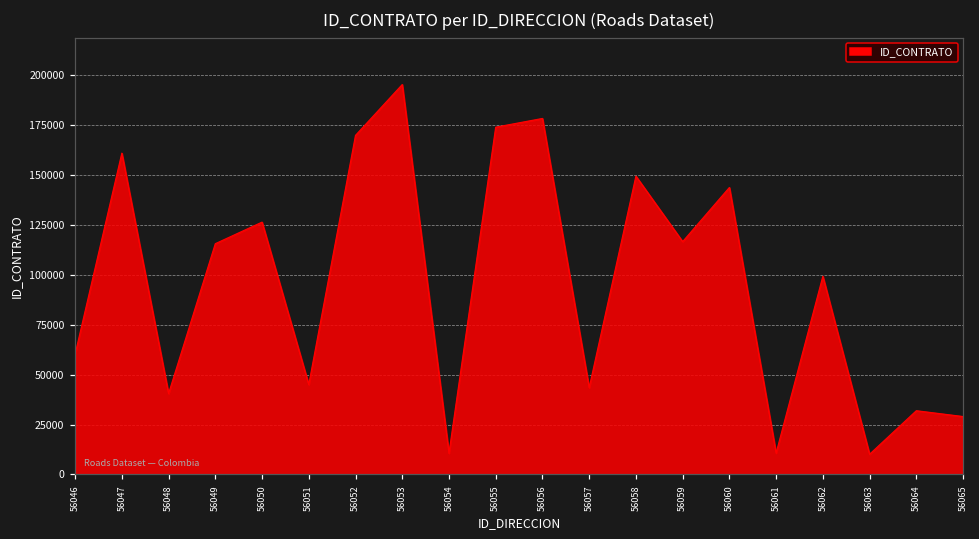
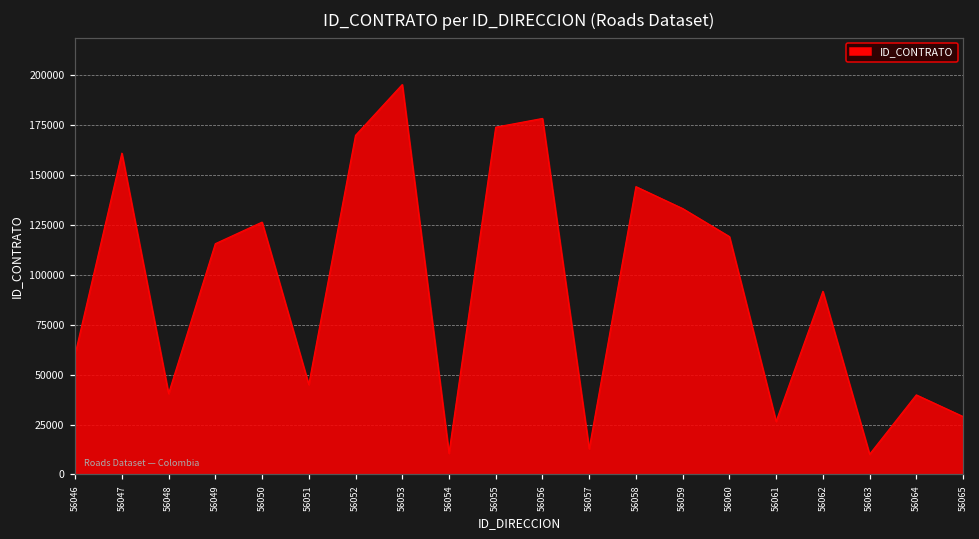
  {
    "56046": 60000,
    "56047": 161000,
    "56048": 40000,
    "56049": 116000,
    "56050": 126000,
    "56051": 45000,
    "56052": 170000,
    "56053": 195000,
    "56054": 11000,
    "56055": 174000,
    "56056": 178000,
-   "56057": 43000,
-   "56058": 149000,
-   "56059": 117000,
-   "56060": 144000,
-   "56061": 11000,
-   "56062": 99000,
+   "56057": 13000,
+   "56058": 144000,
+   "56059": 133000,
+   "56060": 119000,
+   "56061": 27000,
+   "56062": 92000,
    "56063": 10000,
-   "56064": 32000,
+   "56064": 40000,
    "56065": 29000
  }
